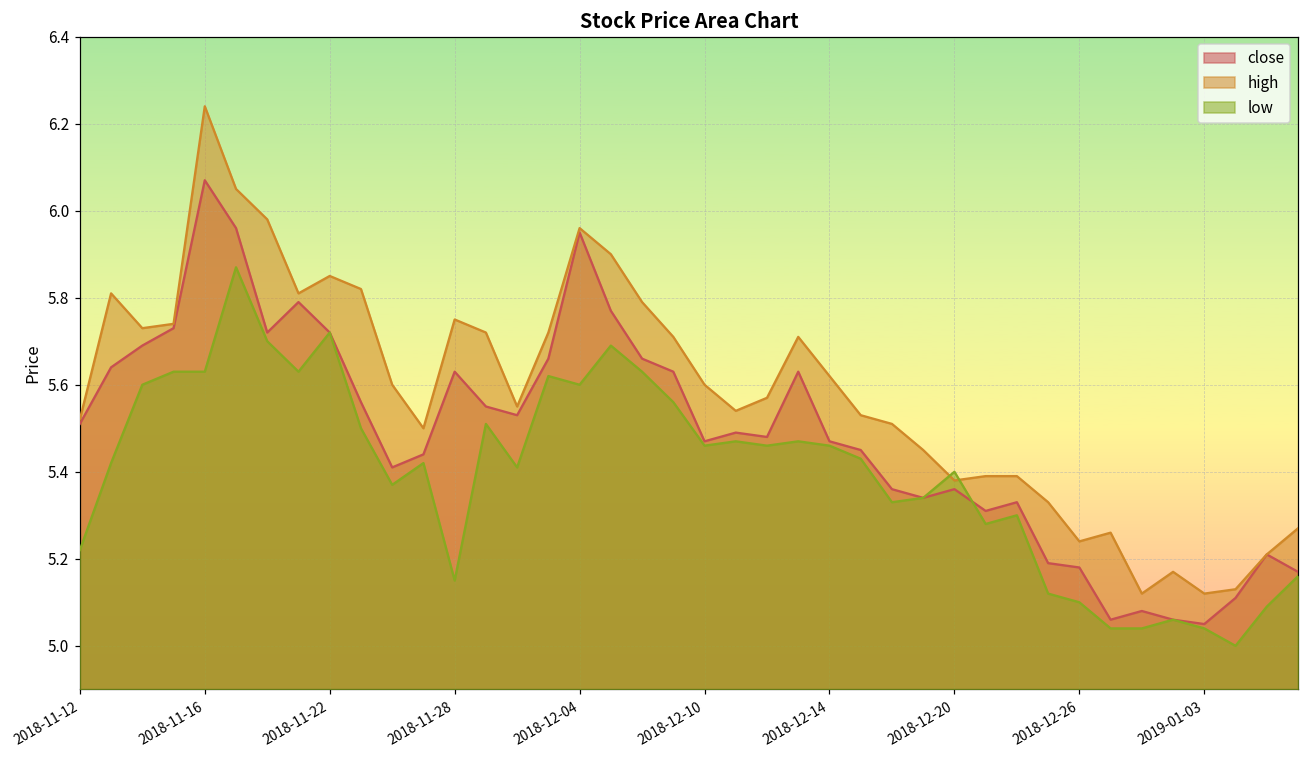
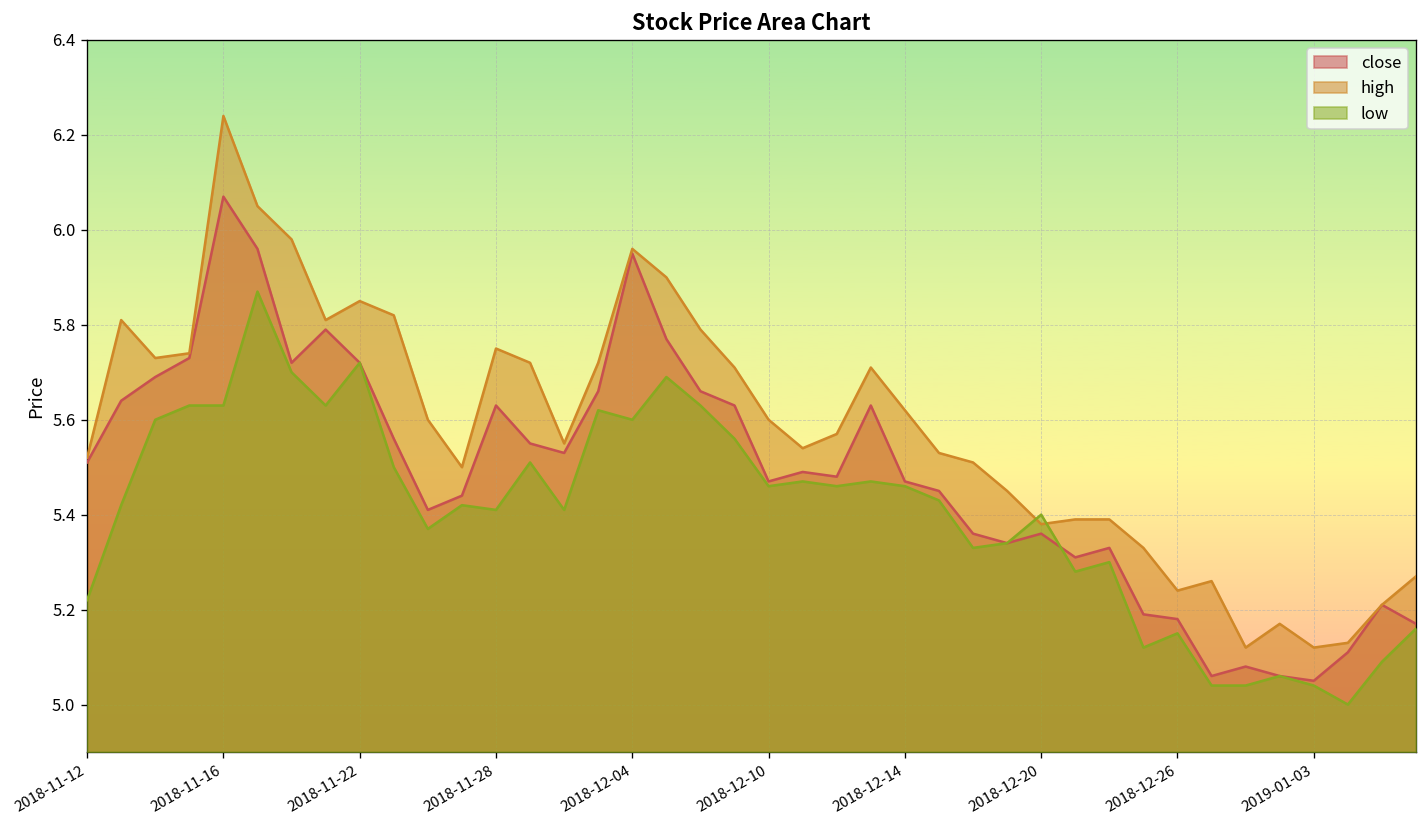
  {
    "low": {
      "2018-11-12": 5.22,
      "2018-11-16": 5.63,
-     "2018-11-28": 5.15,
+     "2018-11-28": 5.41,
      "2018-12-04": 5.60,
      "2018-12-10": 5.46,
      "2018-12-14": 5.46,
      "2018-12-20": 5.40,
-     "2018-12-26": 5.10,
+     "2018-12-26": 5.15,
      "2019-01-03": 5.04
    }
  }
